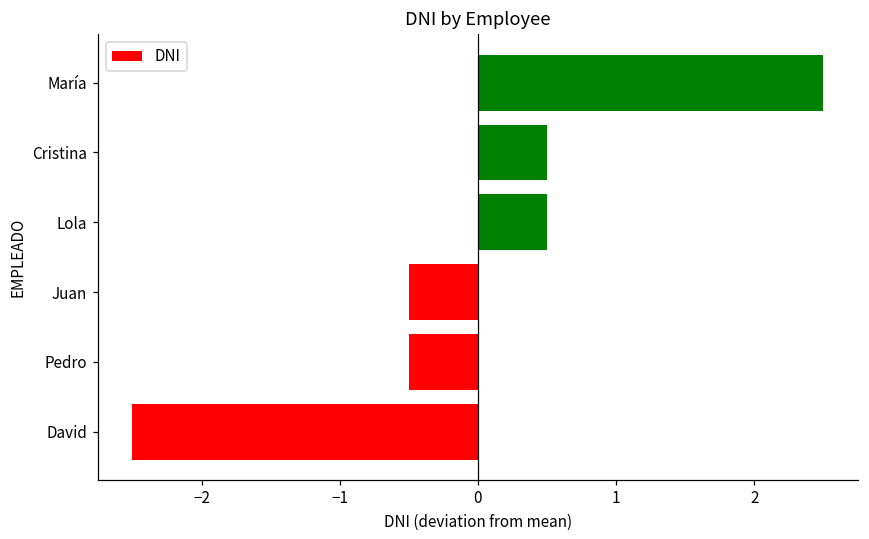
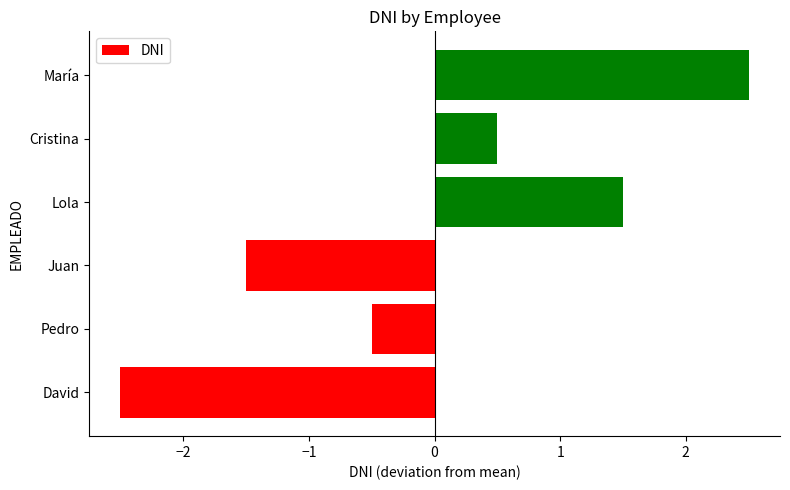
  {
    "María": 2.50,
    "Cristina": 0.50,
-   "Lola": 0.50,
-   "Juan": -0.50,
+   "Lola": 1.50,
+   "Juan": -1.50,
    "Pedro": -0.50,
    "David": -2.50
  }
